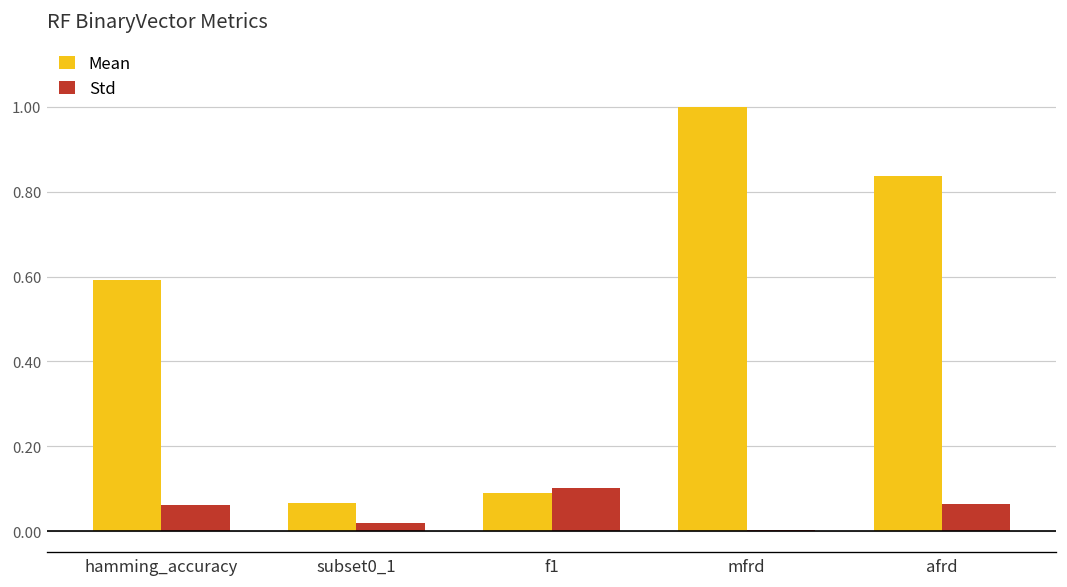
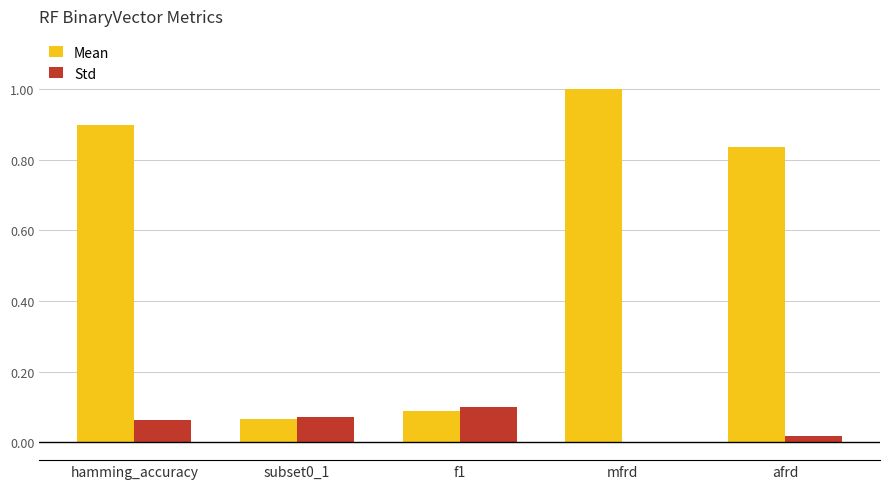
  {
    "Mean": {
-     "hamming_accuracy": 0.59,
+     "hamming_accuracy": 0.90,
      "subset0_1": 0.07,
      "f1": 0.09,
      "mfrd": 1.00,
      "afrd": 0.84
    },
    "Std": {
      "hamming_accuracy": 0.06,
-     "subset0_1": 0.02,
+     "subset0_1": 0.07,
      "f1": 0.10,
-     "afrd": 0.07
+     "afrd": 0.02
    }
  }
